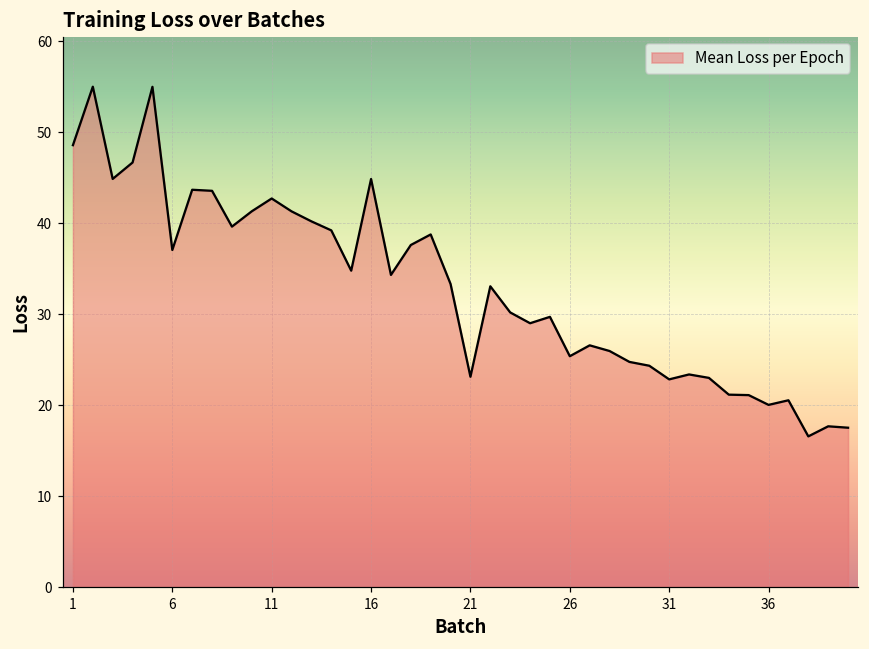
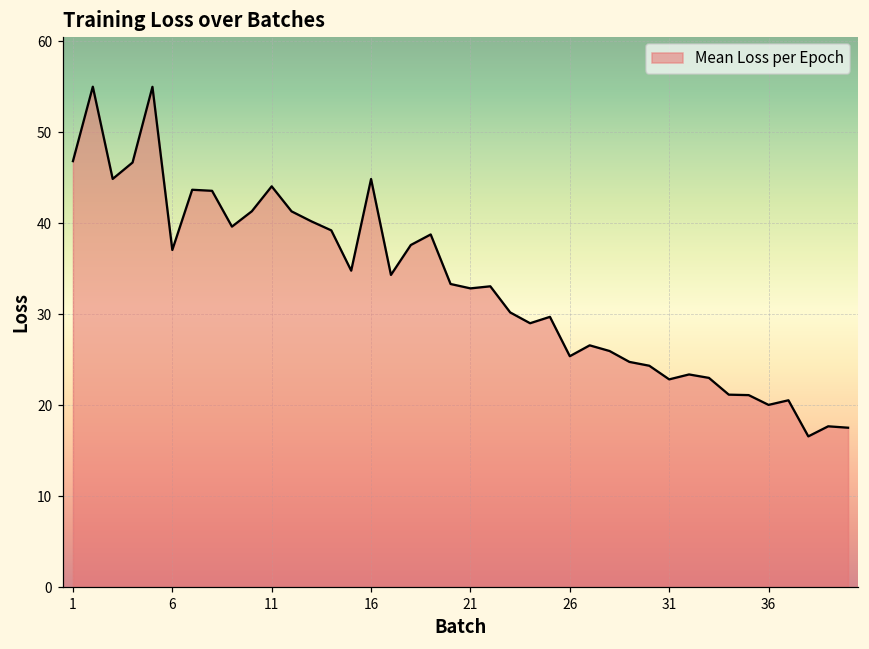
  {
-   "1": 49,
+   "1": 47,
    "6": 37,
-   "11": 43,
+   "11": 44,
    "16": 45,
-   "21": 23,
+   "21": 33,
    "26": 25,
    "31": 23,
    "36": 20
  }
